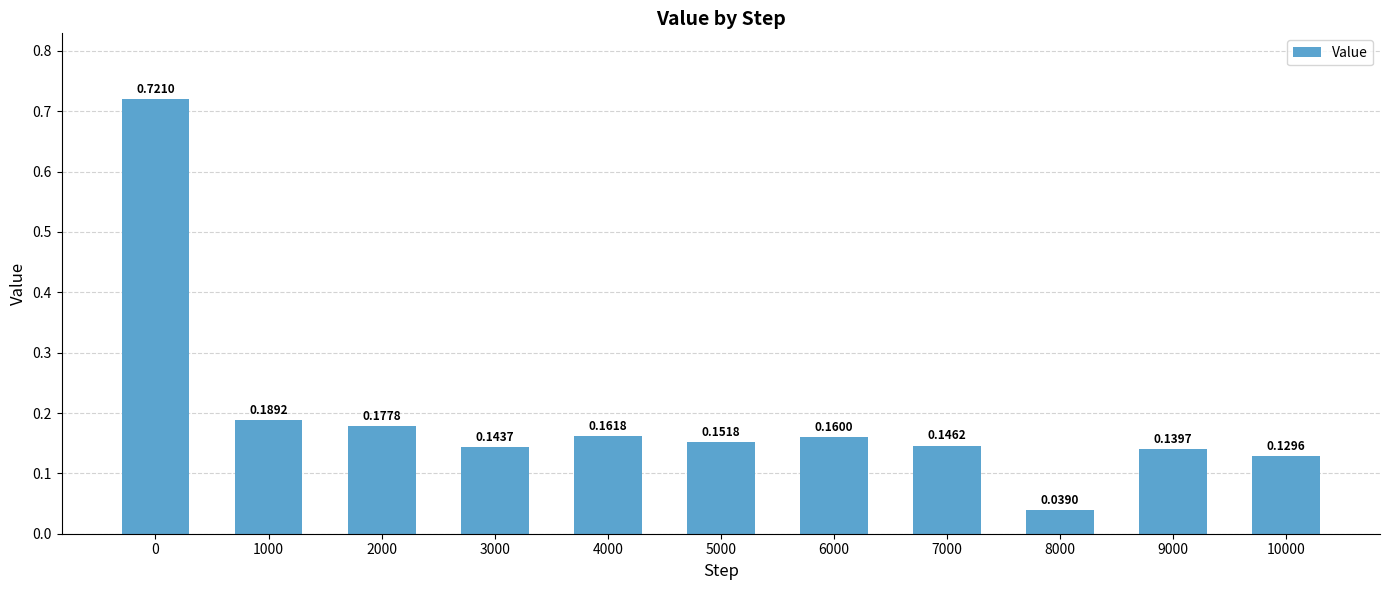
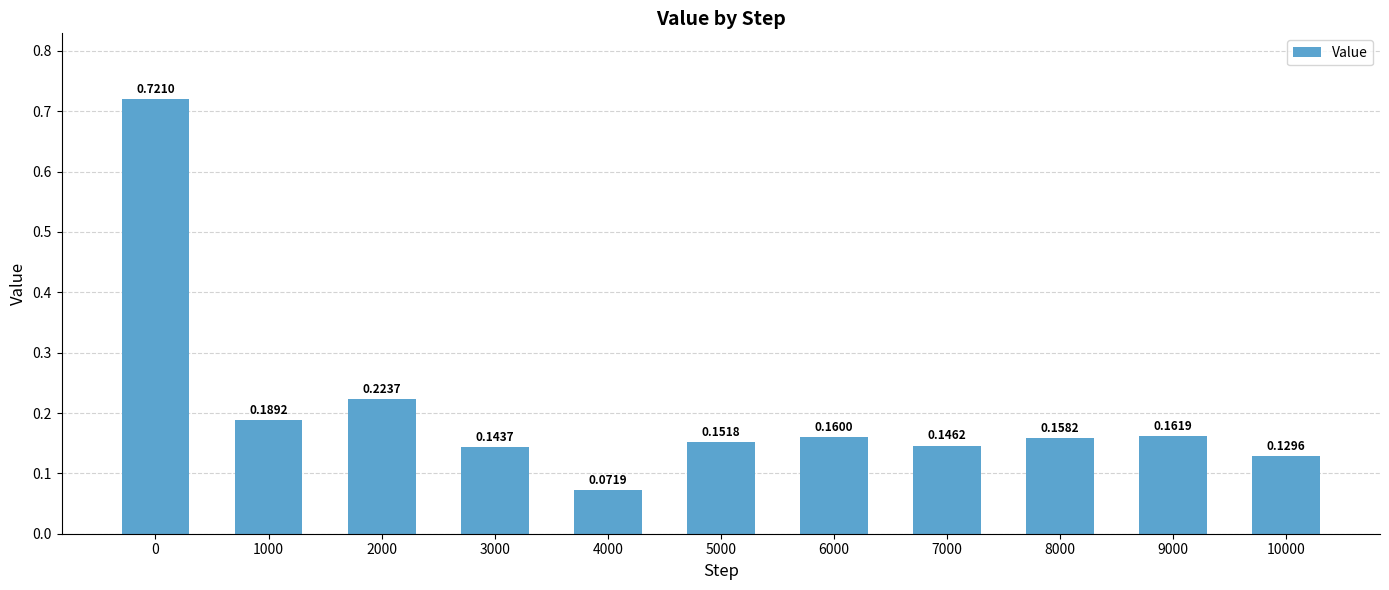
  {
    "0": 0.7210,
    "1000": 0.1892,
-   "2000": 0.1778,
+   "2000": 0.2237,
    "3000": 0.1437,
-   "4000": 0.1618,
+   "4000": 0.0719,
    "5000": 0.1518,
    "6000": 0.1600,
    "7000": 0.1462,
-   "8000": 0.0390,
-   "9000": 0.1397,
+   "8000": 0.1582,
+   "9000": 0.1619,
    "10000": 0.1296
  }
